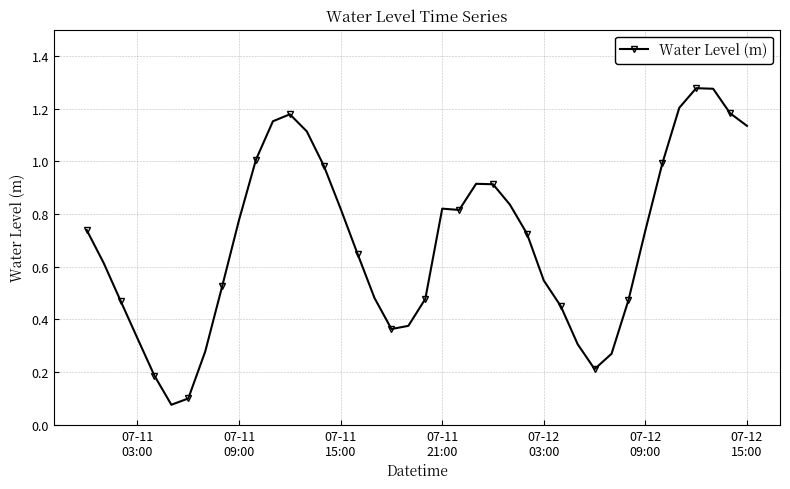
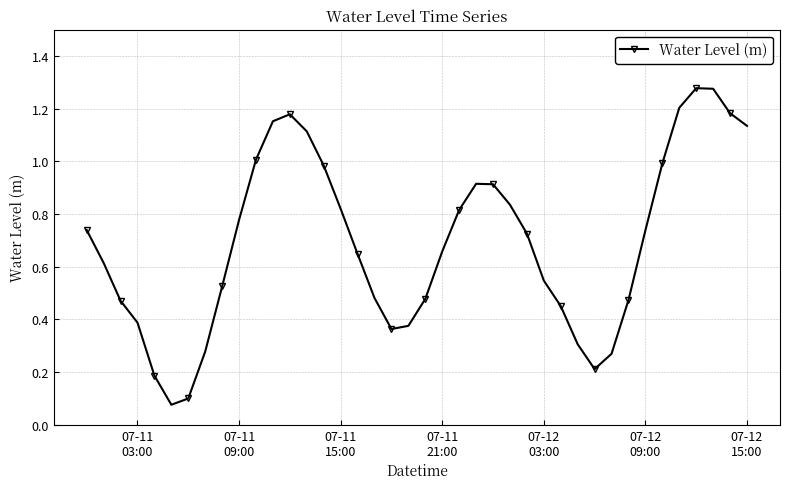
  {
-   "07-11 03:00": 0.33,
+   "07-11 03:00": 0.39,
    "07-11 09:00": 0.78,
    "07-11 15:00": 0.82,
-   "07-11 21:00": 0.82,
+   "07-11 21:00": 0.66,
    "07-12 03:00": 0.55,
    "07-12 09:00": 0.74,
    "07-12 15:00": 1.13
  }
